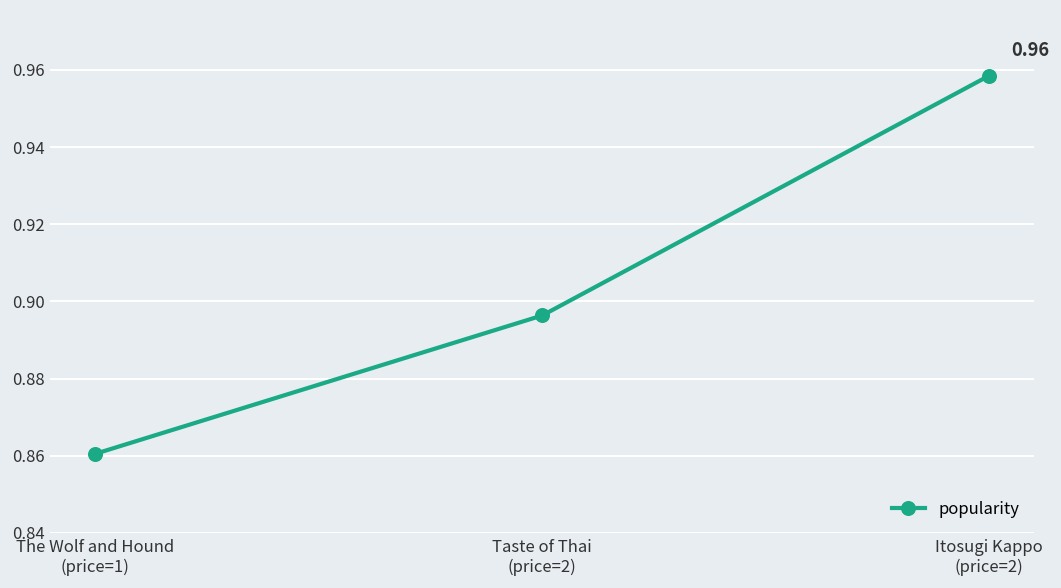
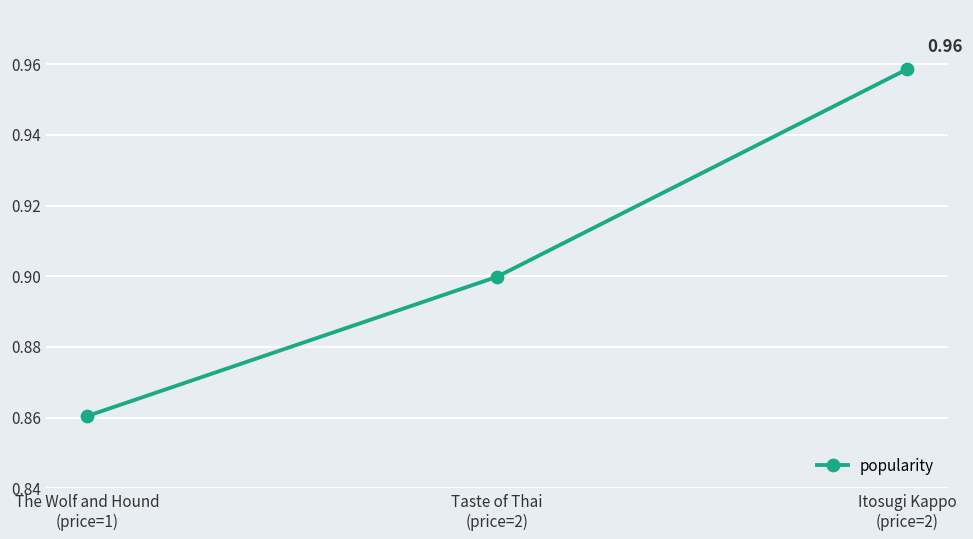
  {
    "The Wolf and Hound (price=1)": 0.860,
-   "Taste of Thai (price=2)": 0.896
+   "Taste of Thai (price=2)": 0.900
  }
